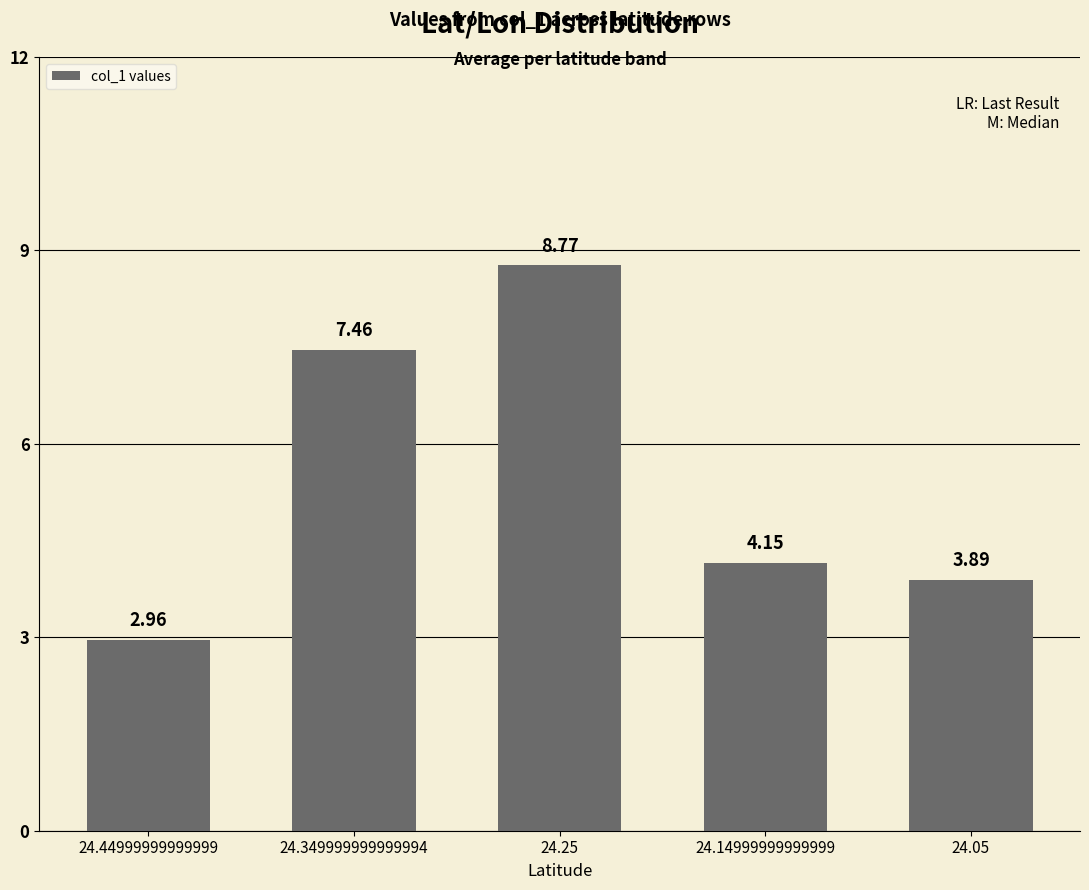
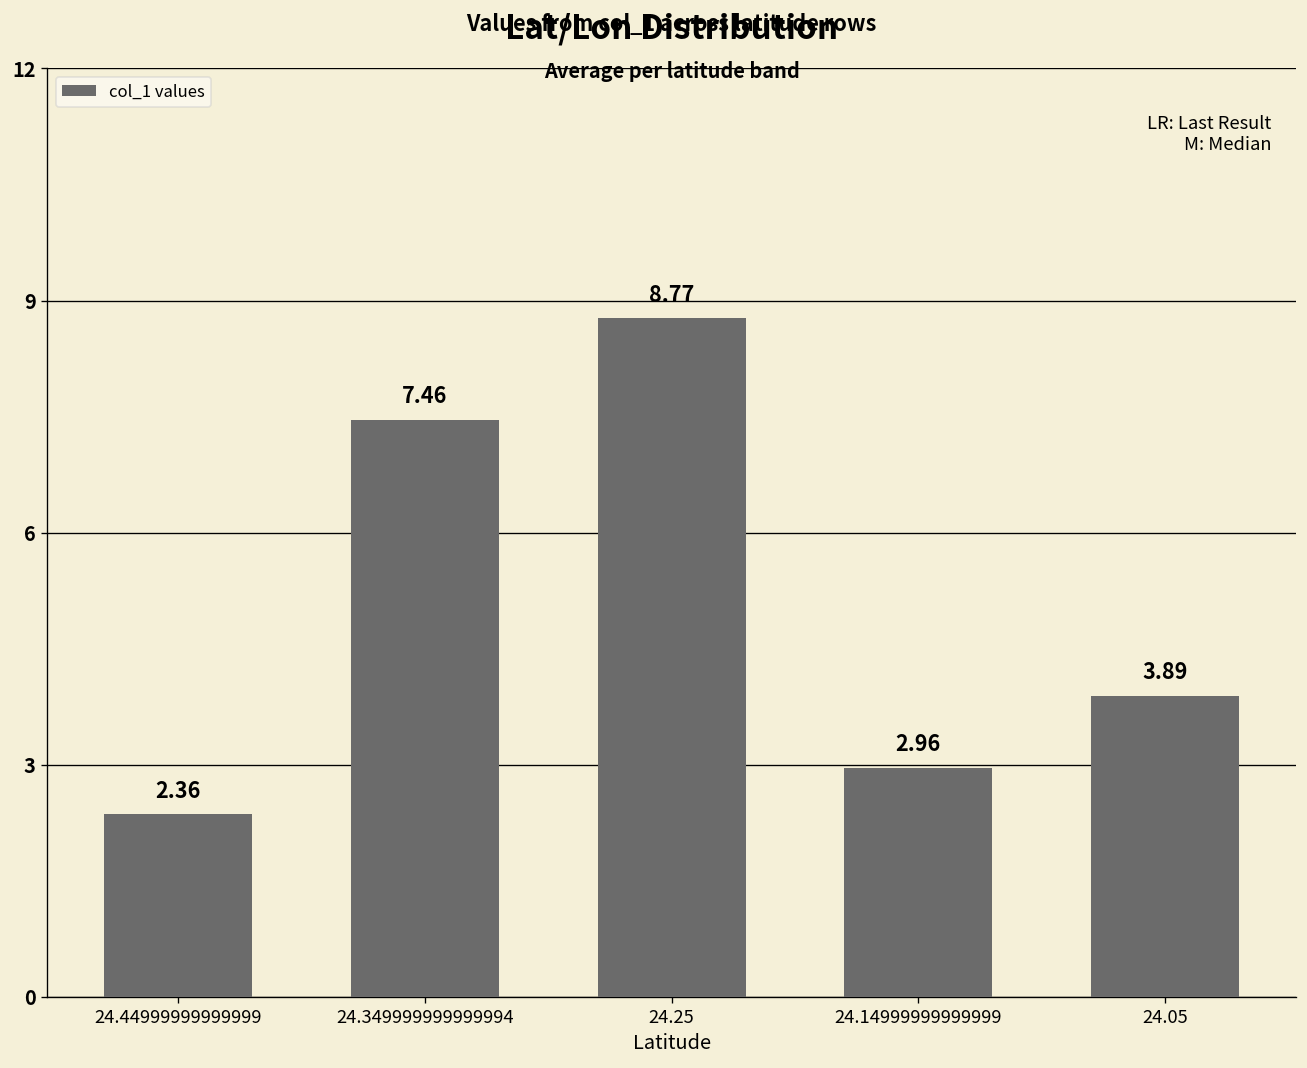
  {
-   "24.44999999999999": 2.96,
+   "24.44999999999999": 2.36,
    "24.349999999999994": 7.46,
    "24.25": 8.77,
-   "24.14999999999999": 4.15,
+   "24.14999999999999": 2.96,
    "24.05": 3.89
  }
